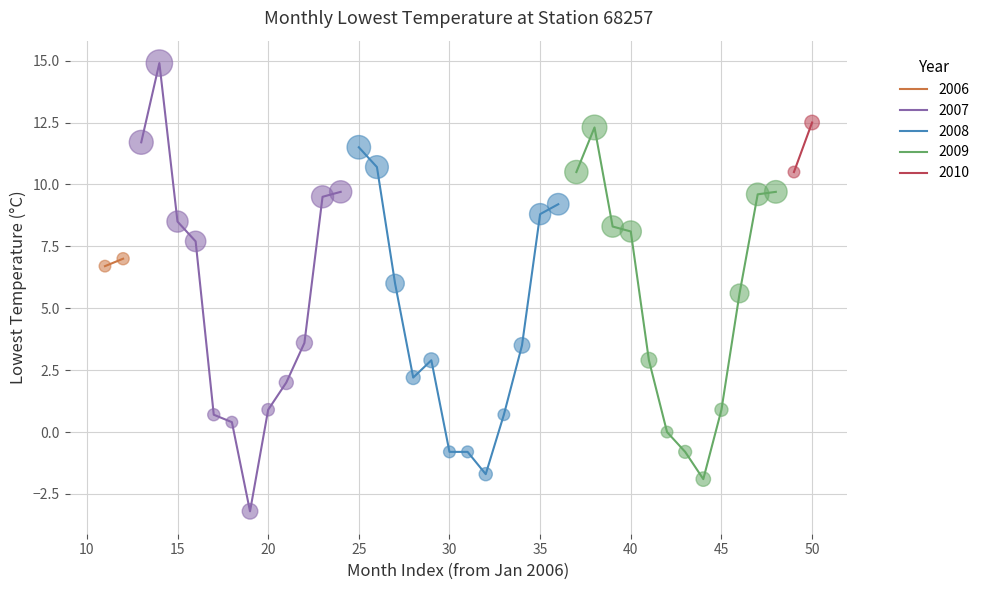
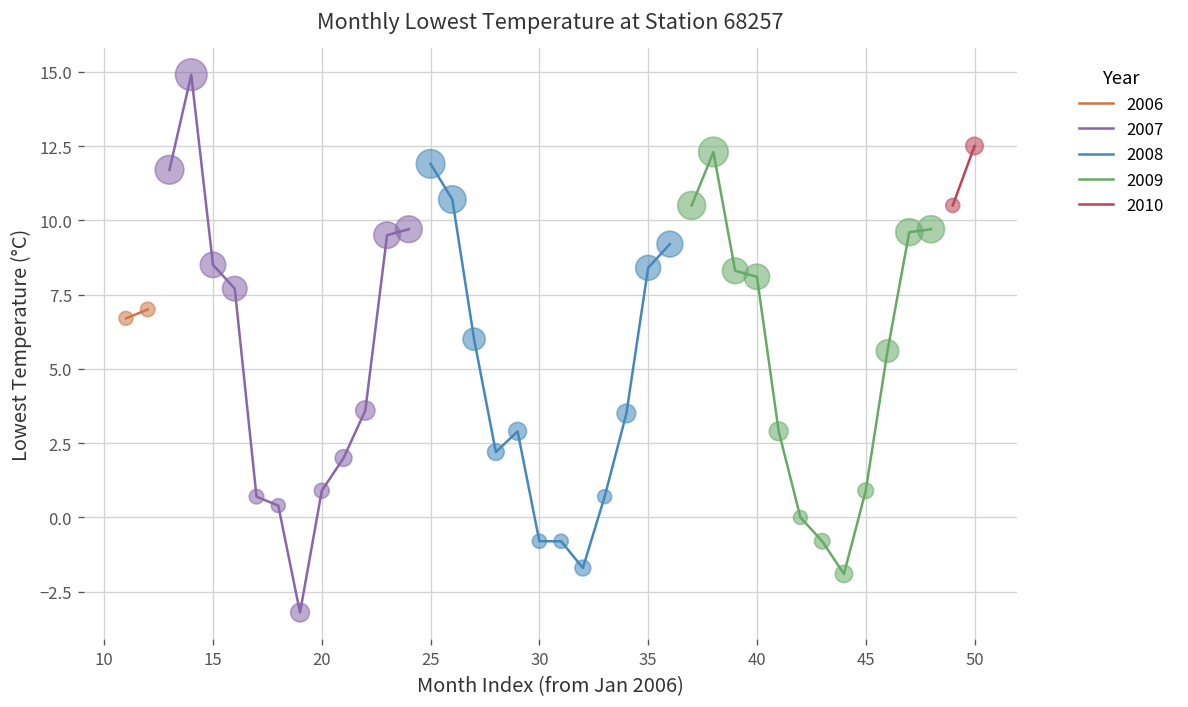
  {
    "2007": {
      "15": 8.5,
      "20": 0.9
    },
    "2008": {
-     "25": 11.5,
+     "25": 11.9,
      "30": -0.8,
-     "35": 8.8
+     "35": 8.4
    },
    "2009": {
      "40": 8.1,
      "45": 0.9
    }
  }
